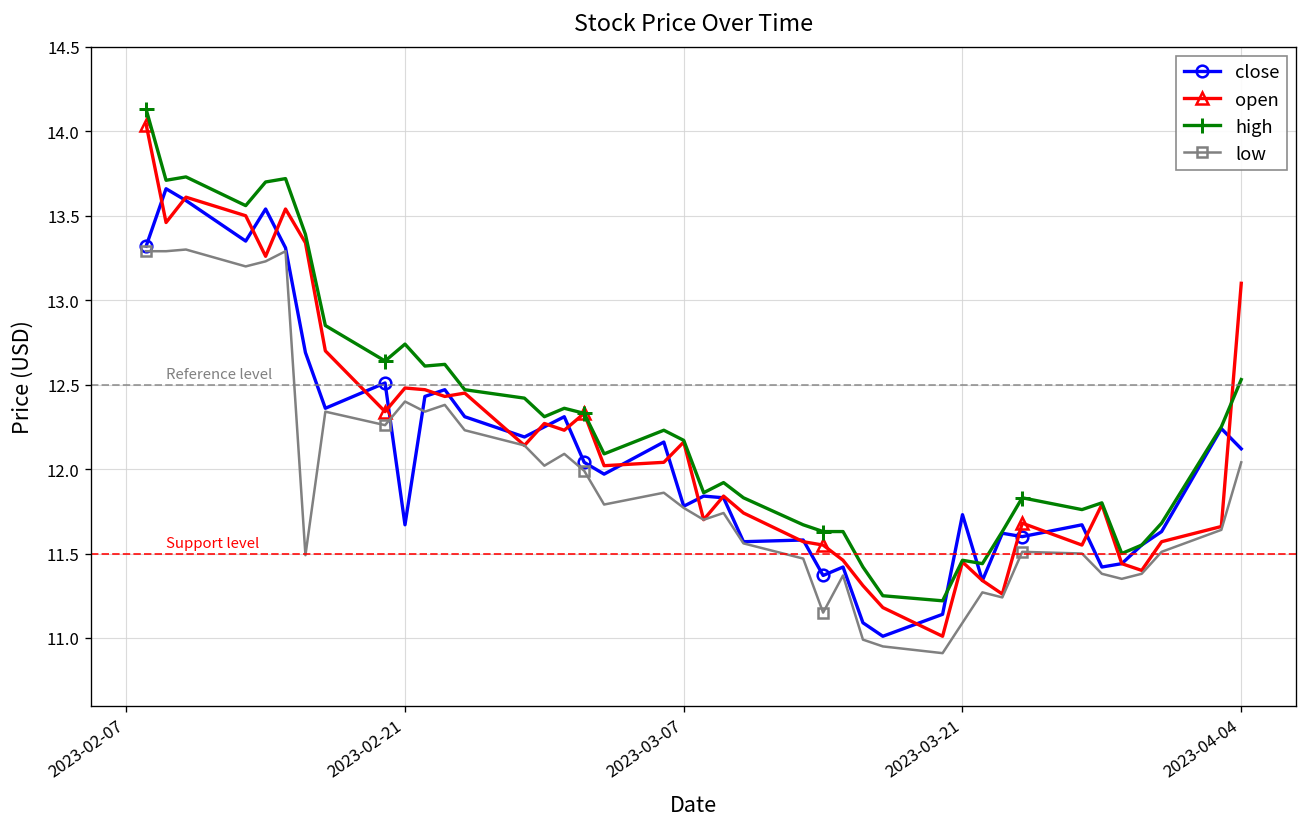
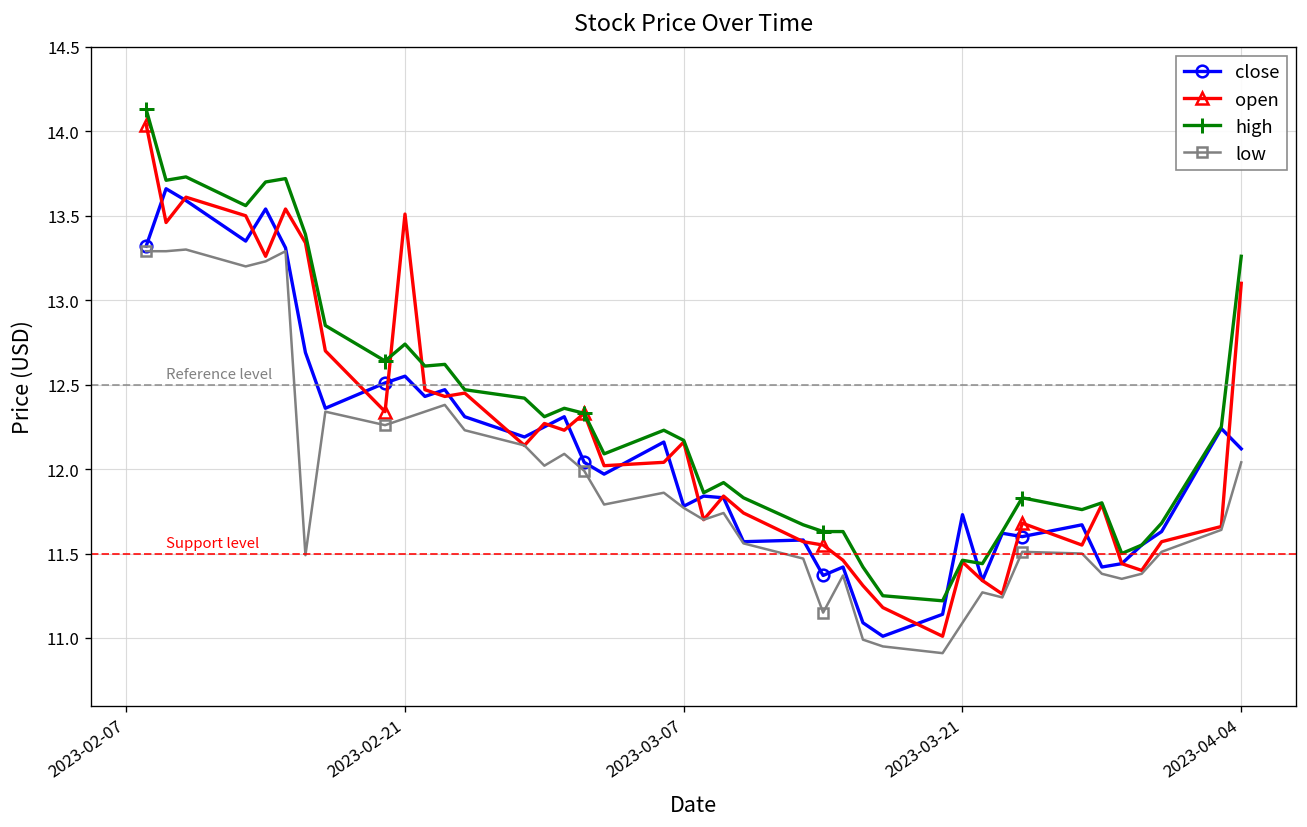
  {
    "close": {
-     "2023-02-21": 11.67,
+     "2023-02-21": 12.55,
      "2023-03-21": 11.73,
      "2023-04-04": 12.12
    },
    "open": {
-     "2023-02-21": 12.48,
+     "2023-02-21": 13.51,
      "2023-04-04": 13.10
    },
    "high": {
      "2023-02-21": 12.74,
-     "2023-04-04": 12.53
+     "2023-04-04": 13.26
    },
    "low": {
-     "2023-02-21": 12.4,
+     "2023-02-21": 12.3,
      "2023-03-21": 11.1,
      "2023-04-04": 12.04
    }
  }
